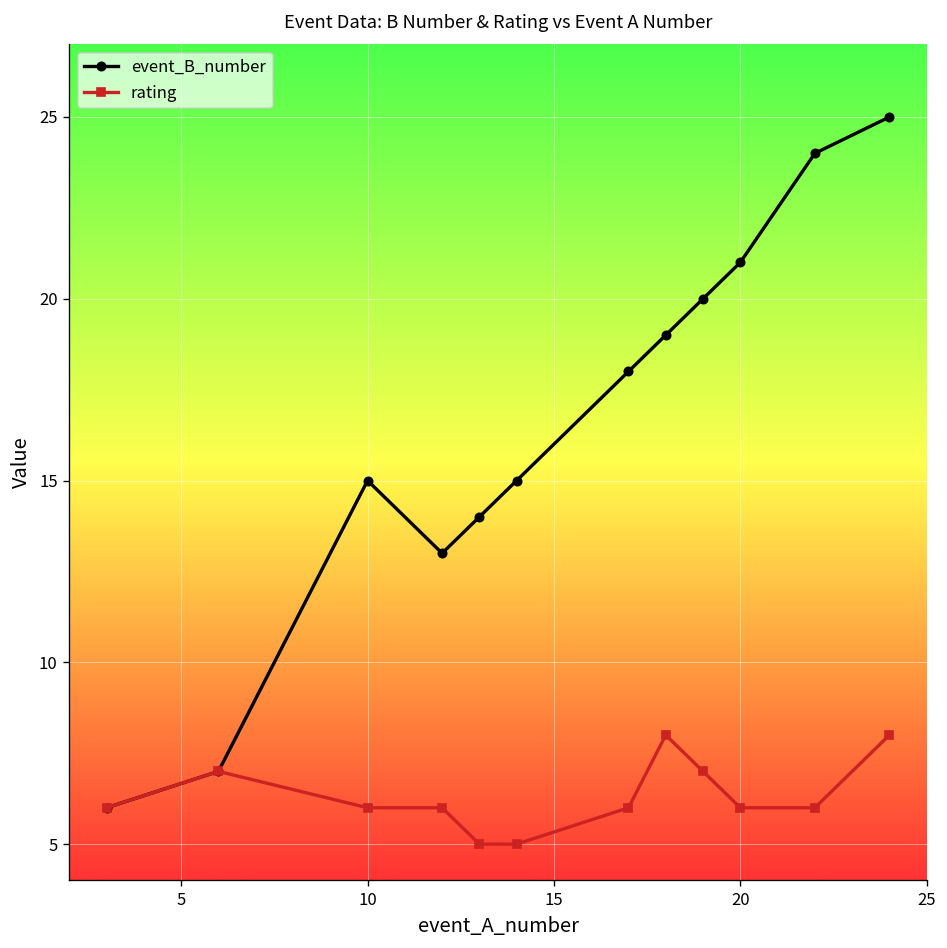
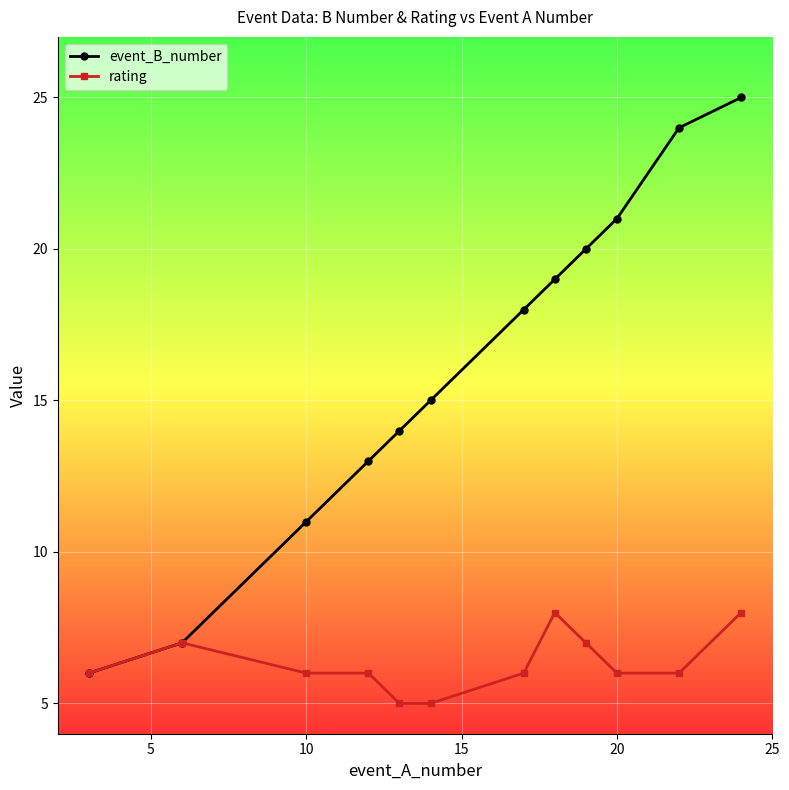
  {
    "event_B_number": {
-     "10": 15,
+     "10": 11,
      "20": 21
    },
    "rating": {
      "10": 6,
      "20": 6
    }
  }
